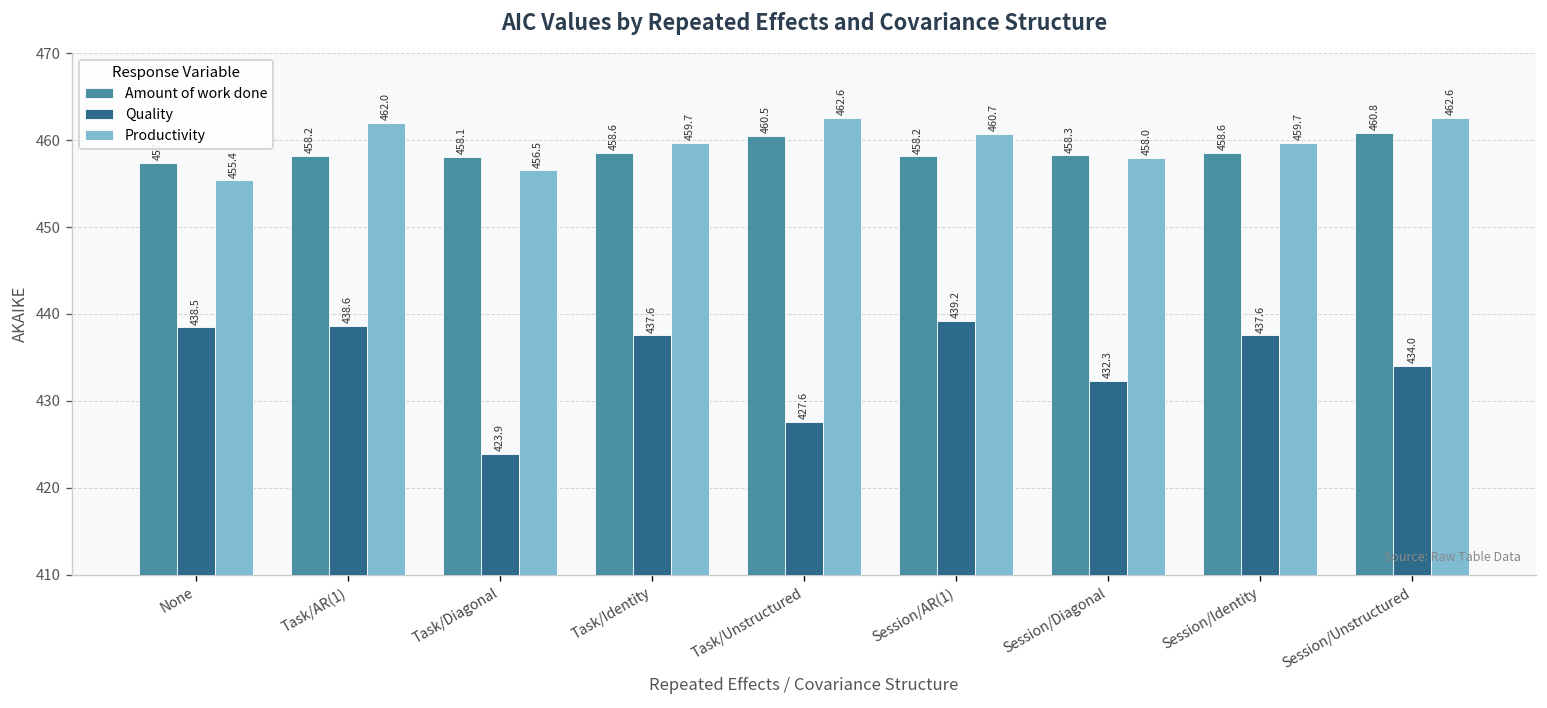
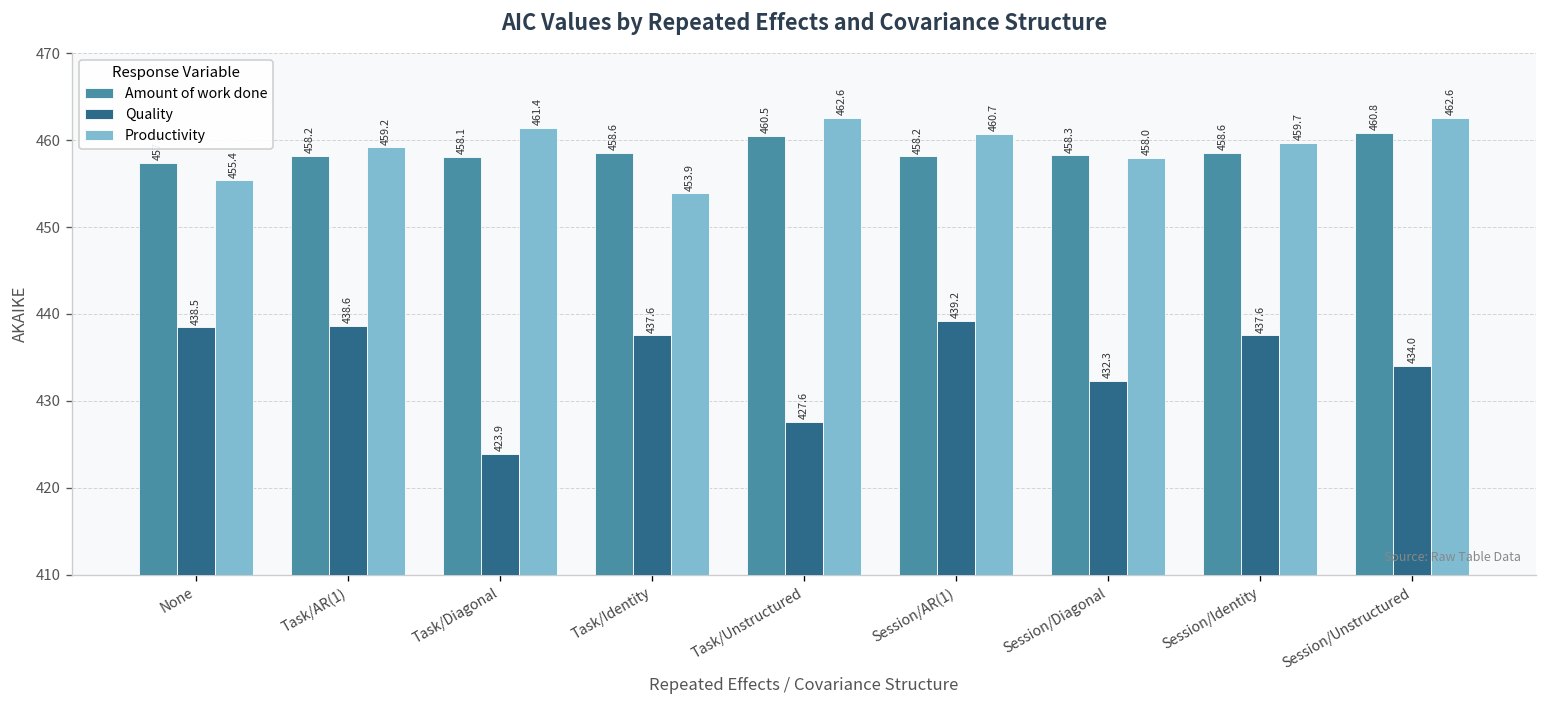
  {
    "Productivity": {
-     "Task/AR(1)": 462.0,
-     "Task/Diagonal": 456.5,
-     "Task/Identity": 459.7,
+     "Task/AR(1)": 459.2,
+     "Task/Diagonal": 461.4,
+     "Task/Identity": 453.9,
      "Task/Unstructured": 462.6,
      "Session/AR(1)": 460.7,
      "Session/Diagonal": 458.0,
      "Session/Identity": 459.7,
      "Session/Unstructured": 462.6
    }
  }
